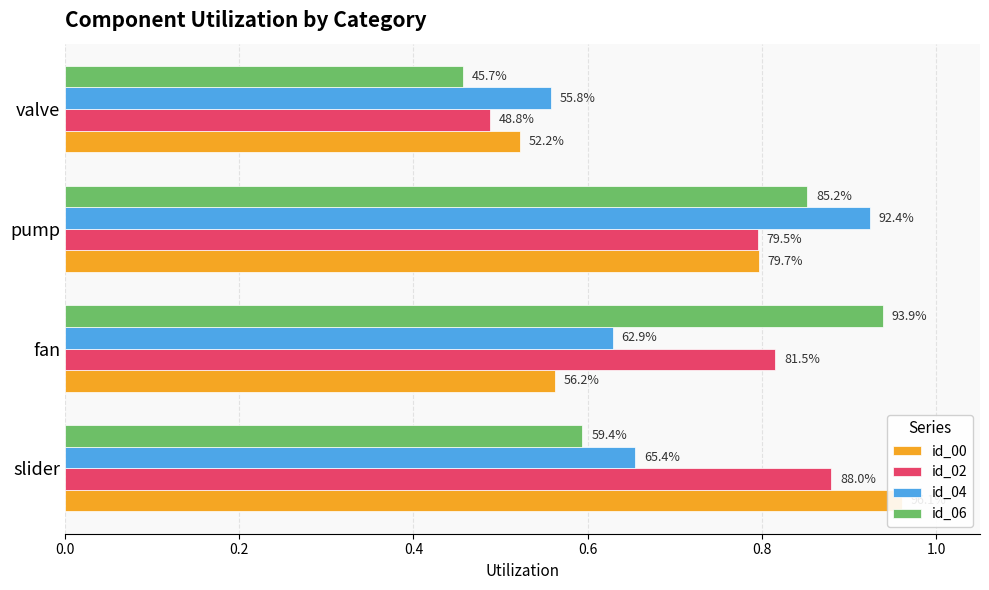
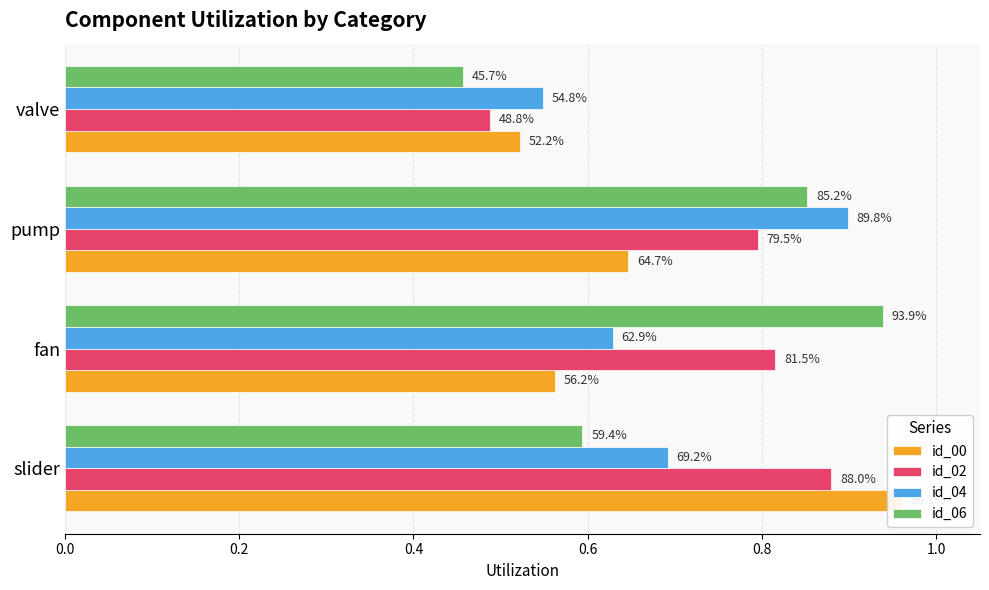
  {
    "id_00": {
      "valve": "52.2%",
-     "pump": "79.7%",
+     "pump": "64.7%",
      "fan": "56.2%"
    },
    "id_02": {
      "valve": "48.8%",
      "pump": "79.5%",
      "fan": "81.5%",
      "slider": "88.0%"
    },
    "id_04": {
-     "valve": "55.8%",
-     "pump": "92.4%",
+     "valve": "54.8%",
+     "pump": "89.8%",
      "fan": "62.9%",
-     "slider": "65.4%"
+     "slider": "69.2%"
    },
    "id_06": {
      "valve": "45.7%",
      "pump": "85.2%",
      "fan": "93.9%",
      "slider": "59.4%"
    }
  }
